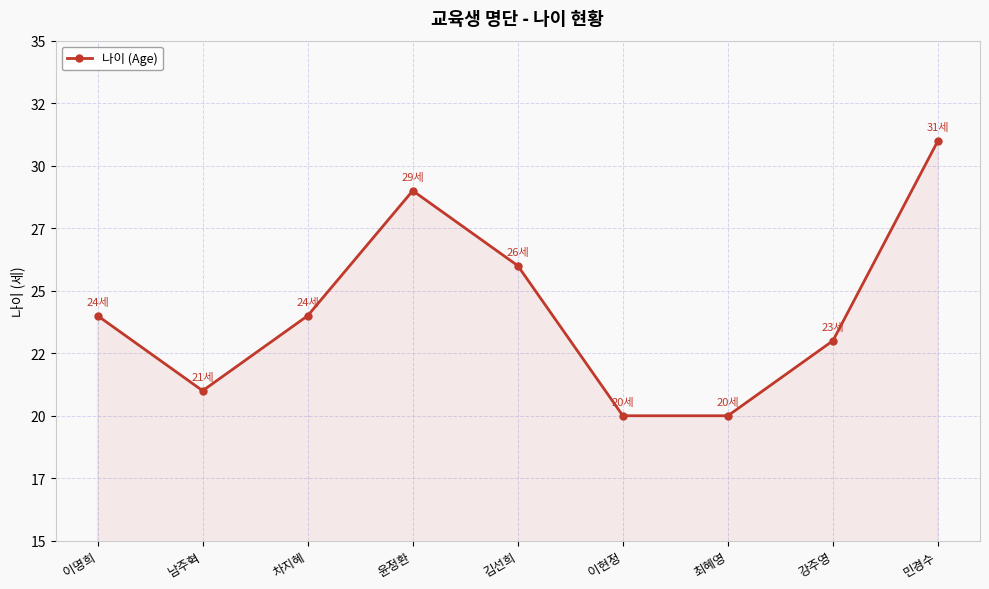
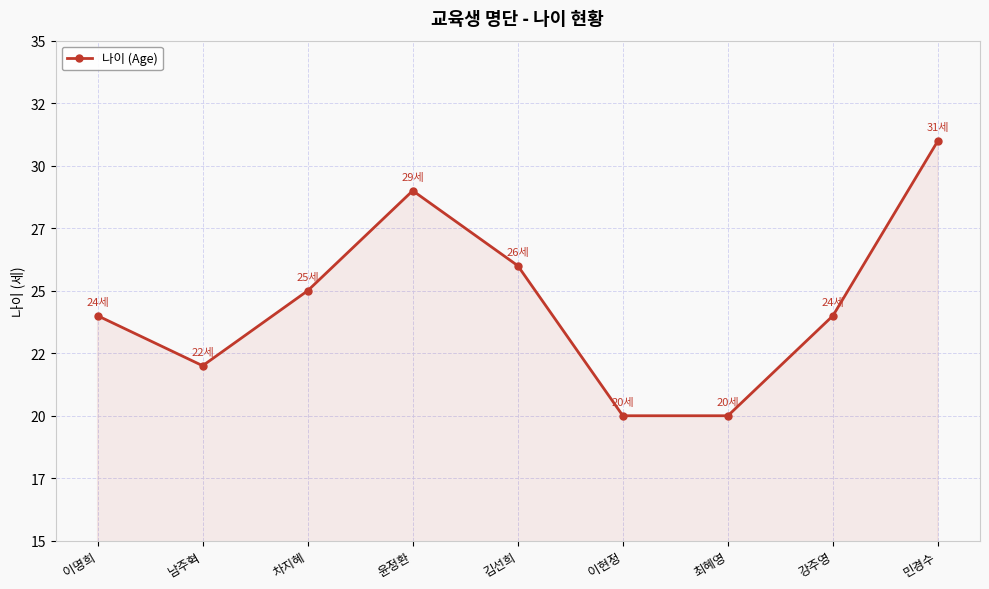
  {
    "이명희": "24세",
-   "남주혁": "21세",
-   "차지혜": "24세",
+   "남주혁": "22세",
+   "차지혜": "25세",
    "윤정환": "29세",
    "김선희": "26세",
    "이현정": "20세",
    "최혜영": "20세",
-   "강주영": "23세",
+   "강주영": "24세",
    "민경수": "31세"
  }
